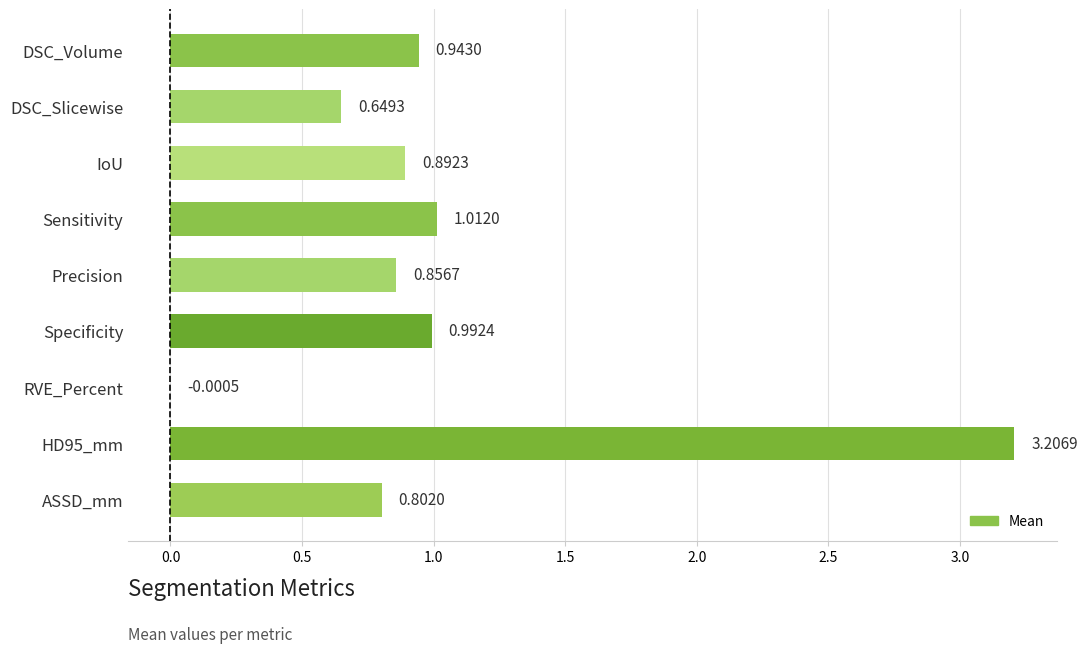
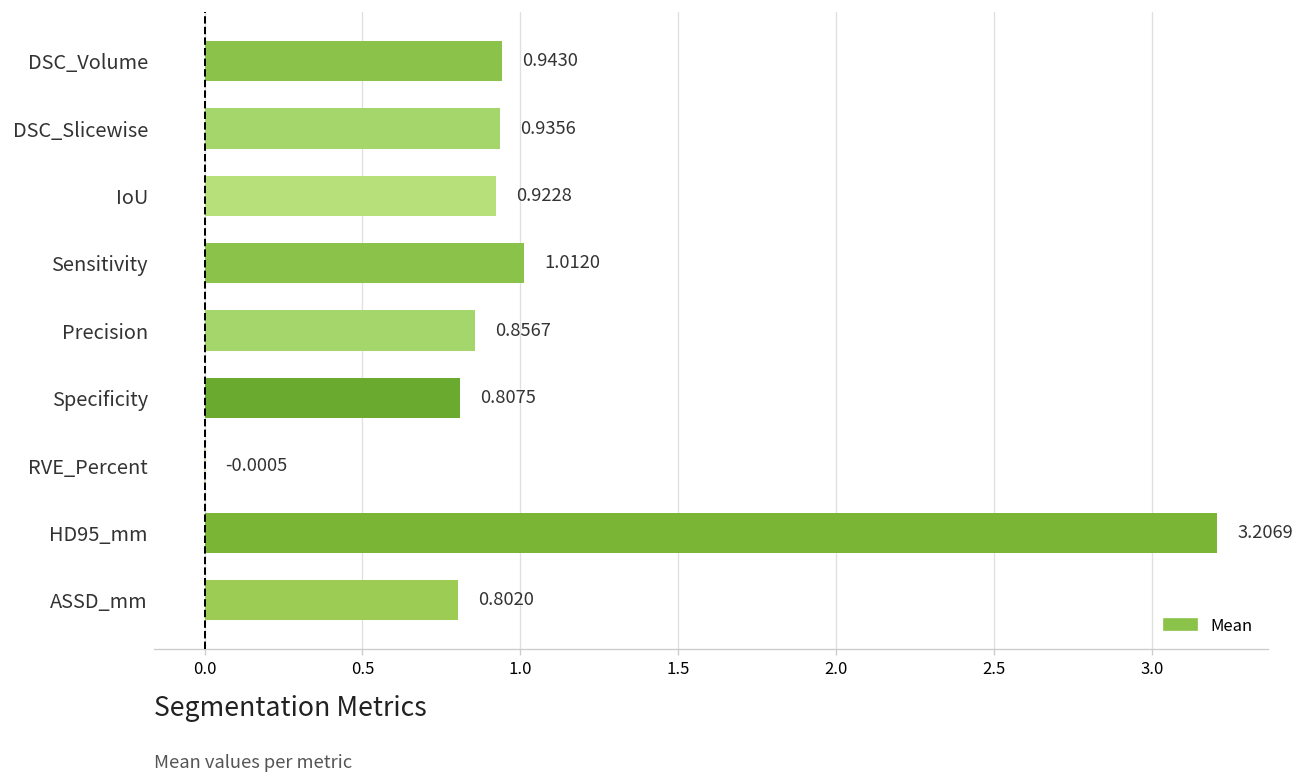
  {
    "DSC_Volume": 0.9430,
-   "DSC_Slicewise": 0.6493,
-   "IoU": 0.8923,
+   "DSC_Slicewise": 0.9356,
+   "IoU": 0.9228,
    "Sensitivity": 1.0120,
    "Precision": 0.8567,
-   "Specificity": 0.9924,
+   "Specificity": 0.8075,
    "RVE_Percent": -0.0005,
    "HD95_mm": 3.2069,
    "ASSD_mm": 0.8020
  }
